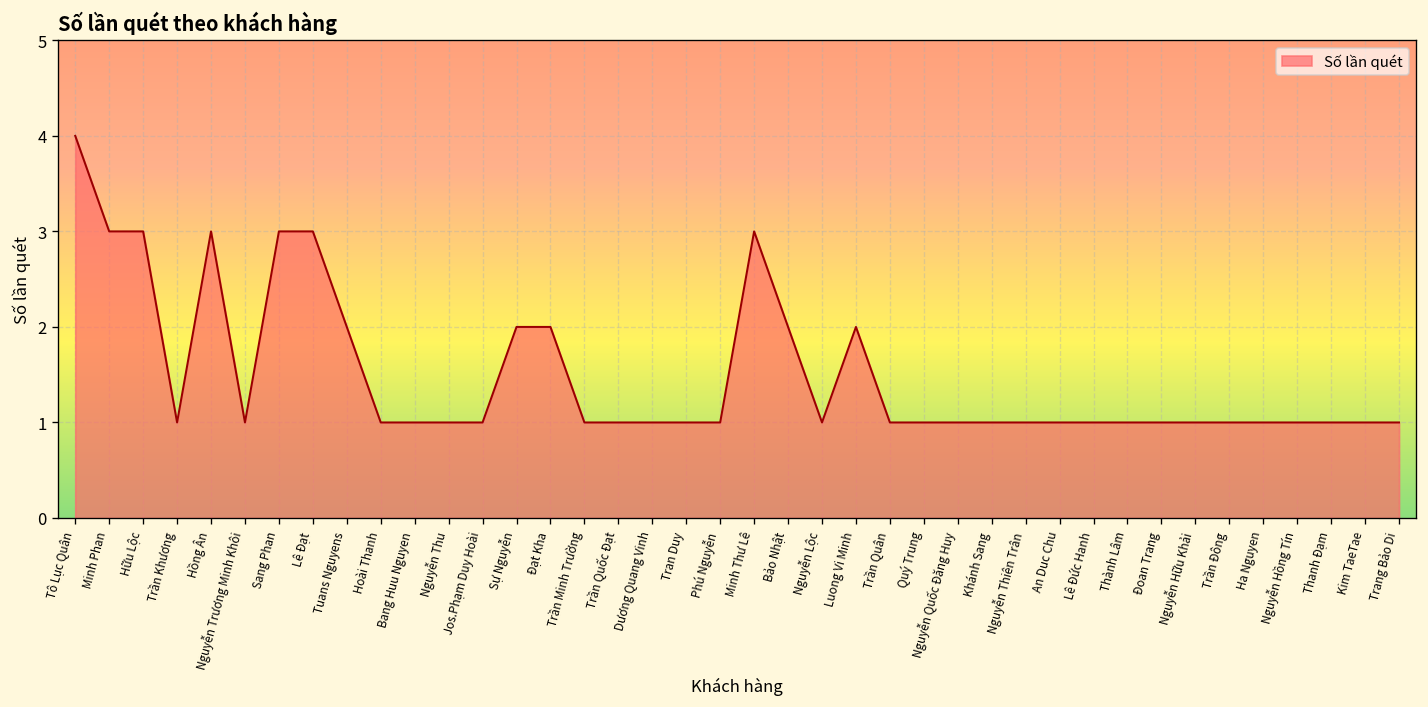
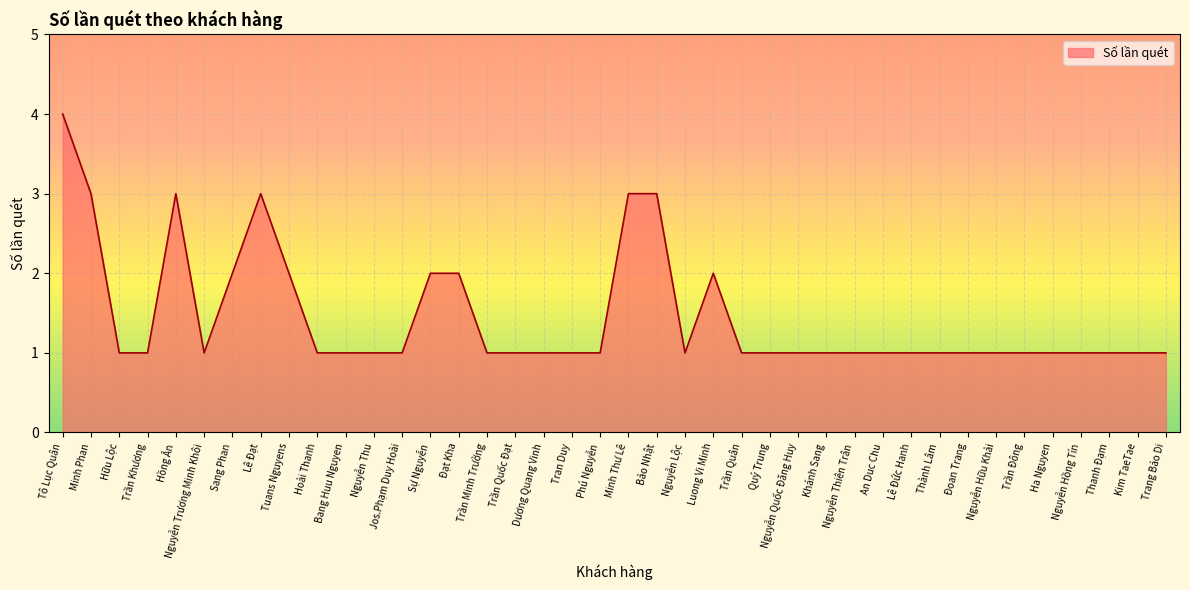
  {
    "Tô Lục Quân": 4,
    "Minh Phan": 3,
-   "Hữu Lộc": 3,
+   "Hữu Lộc": 1,
    "Trần Khương": 1,
    "Hồng Ân": 3,
    "Nguyễn Trương Minh Khôi": 1,
-   "Sang Phan": 3,
+   "Sang Phan": 2,
    "Lê Đạt": 3,
    "Tuans Nguyens": 2,
    "Hoài Thanh": 1,
    "Bang Huu Nguyen": 1,
    "Nguyễn Thu": 1,
    "Jos.Phạm Duy Hoài": 1,
    "Sự Nguyễn": 2,
    "Đạt Kha": 2,
    "Trần Minh Trường": 1,
    "Trần Quốc Đạt": 1,
    "Dương Quang Vinh": 1,
    "Tran Duy": 1,
    "Phú Nguyễn": 1,
    "Minh Thư Lê": 3,
-   "Bảo Nhật": 2,
+   "Bảo Nhật": 3,
    "Nguyễn Lộc": 1,
    "Luong Vi Minh": 2,
    "Trần Quân": 1,
    "Quý Trung": 1,
    "Nguyễn Quốc Đăng Huy": 1,
    "Khánh Sang": 1,
    "Nguyễn Thiên Trân": 1,
    "An Duc Chu": 1,
    "Lê Đức Hanh": 1,
    "Thành Lâm": 1,
    "Đoan Trang": 1,
    "Nguyễn Hữu Khải": 1,
    "Trần Đông": 1,
    "Ha Nguyen": 1,
    "Nguyễn Hồng Tín": 1,
    "Thanh Đạm": 1,
    "Kim TaeTae": 1,
    "Trang Bảo Di": 1
  }
